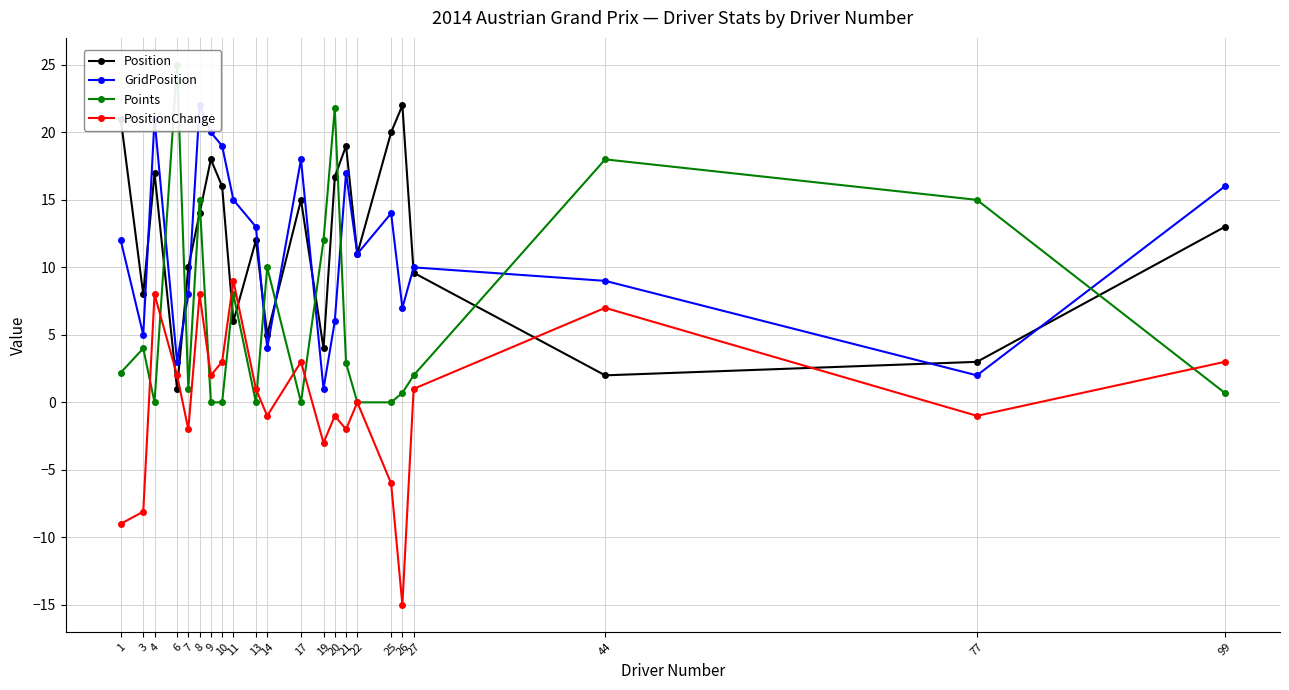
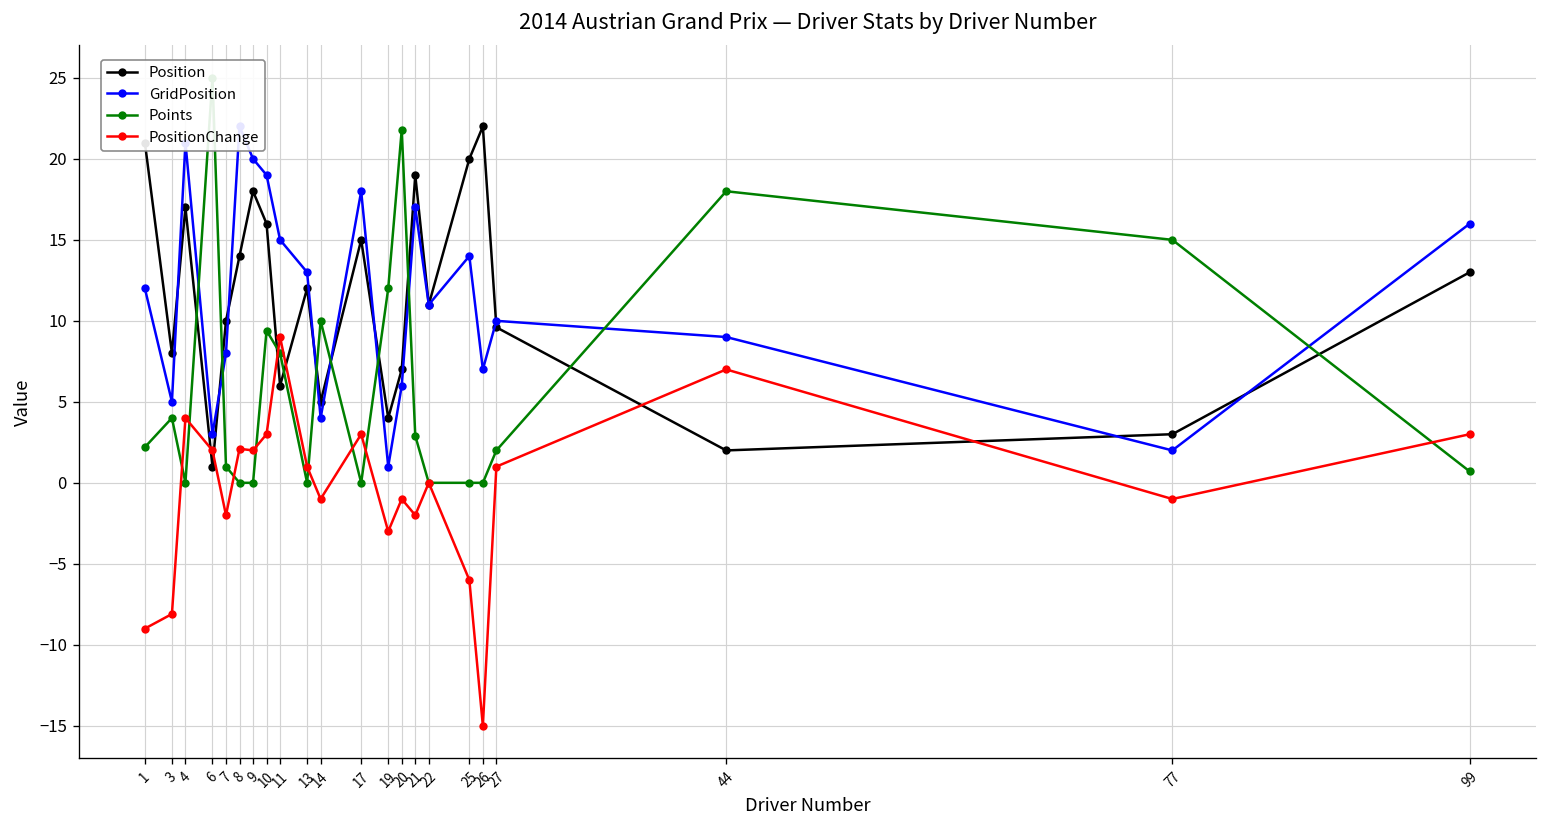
  {
    "Position": {
      "3": 8.0,
      "4": 17.0,
      "6": 1.0,
      "7": 10.0,
      "8": 14.0,
      "9": 18.0,
      "10": 16.0,
      "11": 6.0,
      "13": 12.0,
      "14": 5.0,
      "17": 15.0,
      "19": 4.0,
-     "20": 16.7,
+     "20": 7.0,
      "21": 19.0,
      "25": 20.0,
      "26": 22.0,
      "27": 9.6,
      "44": 2.0,
      "77": 3.0,
      "99": 13.0
    },
    "GridPosition": {
      "1": 12.0,
      "3": 5.0,
      "6": 3.0,
      "7": 8.0,
      "9": 20.0,
      "10": 19.0,
      "11": 15.0,
      "13": 13.0,
      "14": 4.0,
      "17": 18.0,
      "19": 1.0,
      "20": 6.0,
      "21": 17.0,
      "25": 14.0,
      "26": 7.0,
      "27": 10.0,
      "44": 9.0,
      "77": 2.0,
      "99": 16.0
    },
    "Points": {
      "1": 2.2,
      "3": 4.0,
      "4": 0.0,
      "7": 1.0,
-     "8": 15,
+     "8": 0,
      "9": 0.0,
-     "10": 0.0,
+     "10": 9.4,
      "11": 8.0,
      "13": 0.0,
      "14": 10.0,
      "17": 0.0,
      "19": 12.0,
      "20": 21.8,
      "21": 2.9,
      "25": 0.0,
-     "26": 0.7,
+     "26": 0.0,
      "27": 2.0,
      "44": 18.0,
      "77": 15.0,
      "99": 0.7
    },
    "PositionChange": {
      "1": -9.0,
      "3": -8.1,
-     "4": 8,
+     "4": 4,
      "6": 2.0,
      "7": -2.0,
-     "8": 8.0,
+     "8": 2.1,
      "9": 2.0,
      "10": 3.0,
      "11": 9.0,
      "13": 1.0,
      "14": -1.0,
      "17": 3.0,
      "19": -3.0,
      "20": -1.0,
      "21": -2.0,
      "25": -6.0,
      "26": -15.0,
      "27": 1.0,
      "44": 7.0,
      "77": -1.0,
      "99": 3.0
    }
  }
